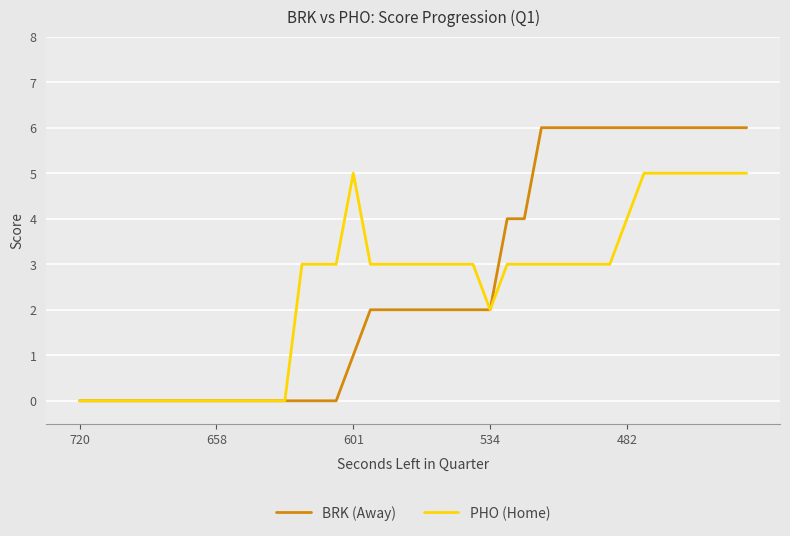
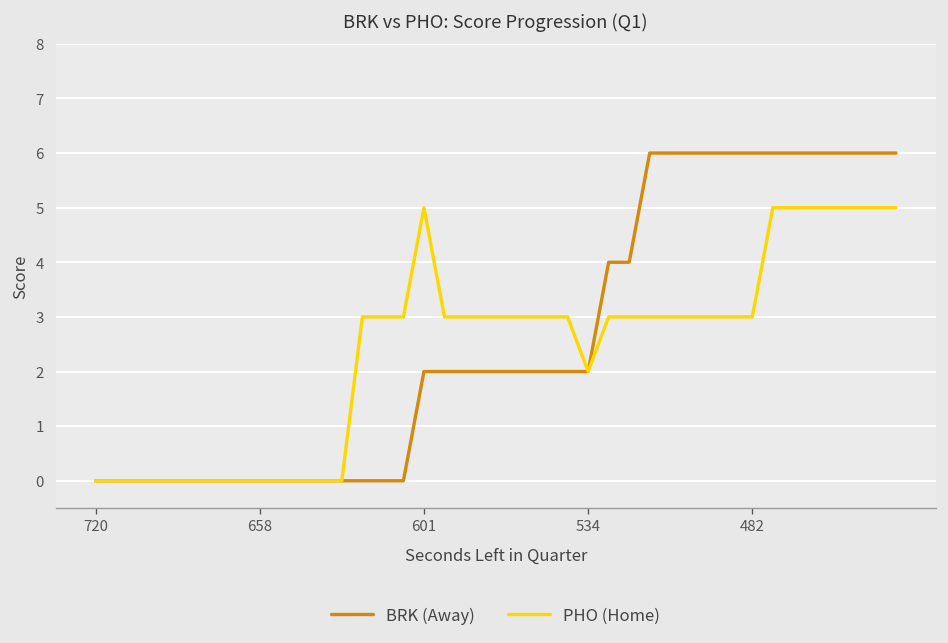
  {
    "BRK (Away)": {
-     "601": 1,
+     "601": 2,
      "482": 6
    },
    "PHO (Home)": {
      "601": 5,
-     "482": 4
+     "482": 3
    }
  }
